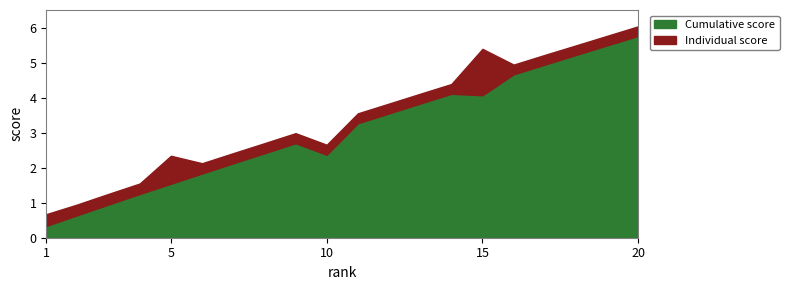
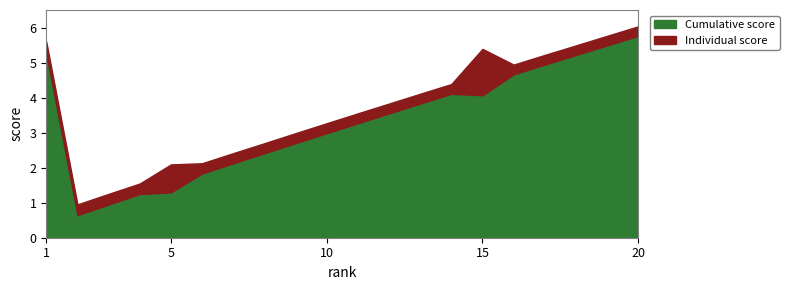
  {
    "Cumulative score": {
-     "1": 0.3,
-     "5": 1.5,
-     "10": 2.4
+     "1": 5.3,
+     "5": 1.3,
+     "10": 3.0
    },
    "Individual score": {
      "1": 0.3,
      "5": 0.8,
      "10": 0.3,
      "15": 1.3,
      "20": 0.3
    }
  }
